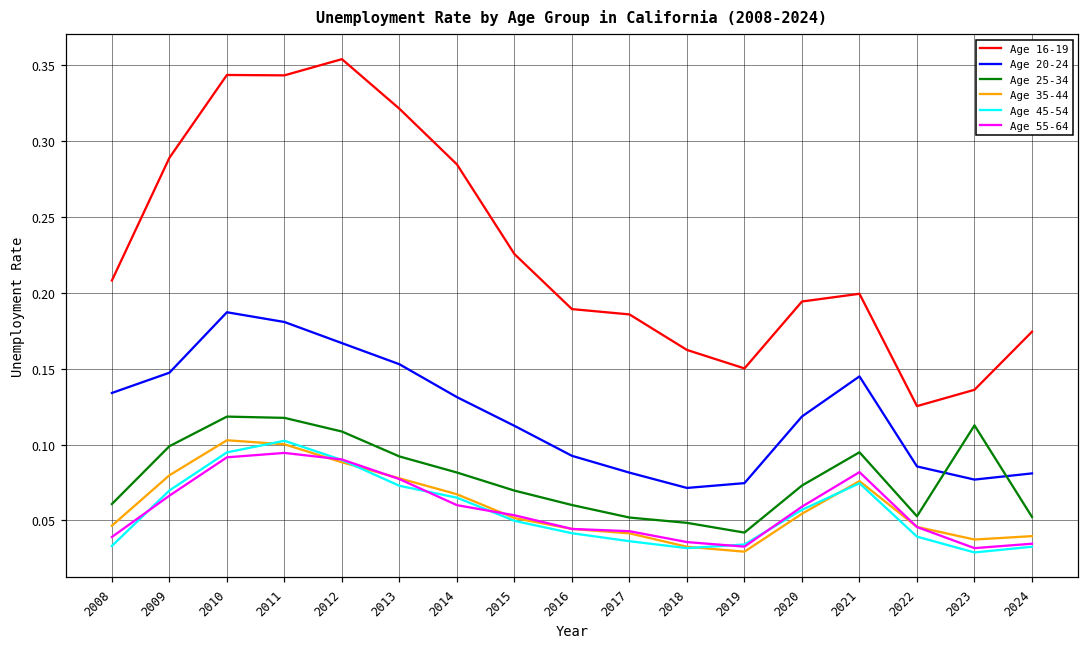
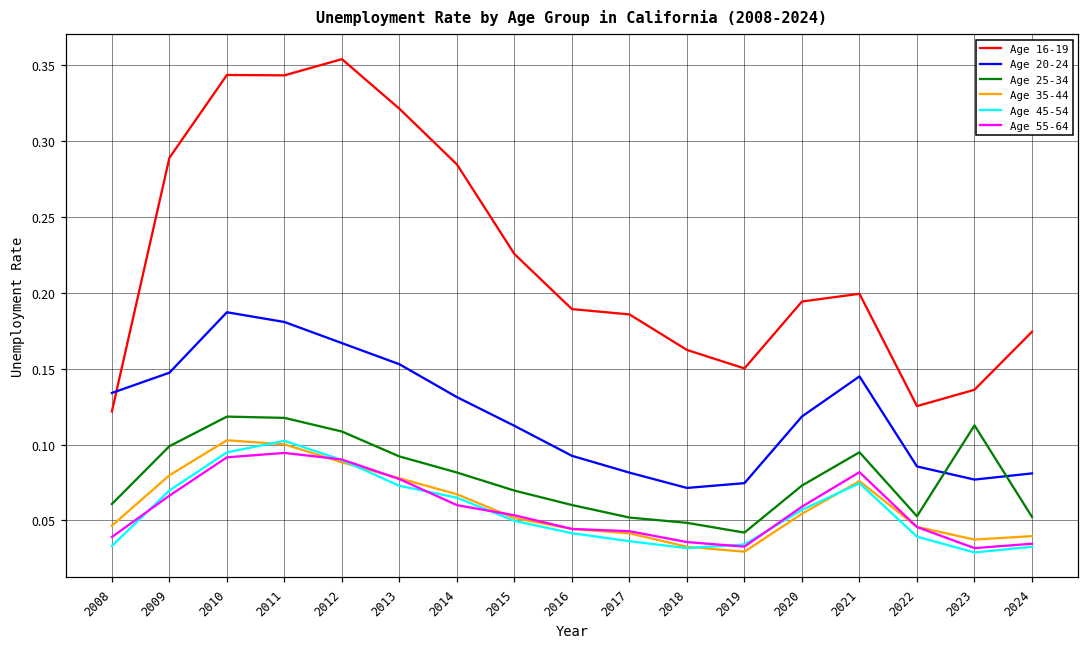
  {
    "Age 16-19": {
-     "2008": 0.208,
+     "2008": 0.122,
      "2009": 0.289,
      "2010": 0.343,
      "2011": 0.343,
      "2012": 0.354,
      "2013": 0.321,
      "2014": 0.285,
      "2015": 0.226,
      "2016": 0.189,
      "2017": 0.186,
      "2018": 0.162,
      "2019": 0.150,
      "2020": 0.194,
      "2021": 0.199,
      "2022": 0.125,
      "2023": 0.136,
      "2024": 0.174
    },
    "Age 20-24": {
      "2008": 0.134,
      "2009": 0.147,
      "2010": 0.187,
      "2011": 0.181,
      "2012": 0.167,
      "2013": 0.153,
      "2014": 0.131,
      "2015": 0.112,
      "2016": 0.093,
      "2017": 0.081,
      "2018": 0.071,
      "2019": 0.075,
      "2020": 0.118,
      "2021": 0.145,
      "2022": 0.086,
      "2023": 0.077,
      "2024": 0.081
    },
    "Age 25-34": {
      "2008": 0.061,
      "2009": 0.099,
      "2010": 0.118,
      "2011": 0.118,
      "2012": 0.109,
      "2013": 0.092,
      "2014": 0.082,
      "2015": 0.070,
      "2016": 0.060,
      "2017": 0.052,
      "2018": 0.048,
      "2019": 0.042,
      "2020": 0.073,
      "2021": 0.095,
      "2022": 0.053,
      "2023": 0.113,
      "2024": 0.052
    },
    "Age 35-44": {
      "2008": 0.047,
      "2009": 0.080,
      "2010": 0.103,
      "2011": 0.100,
      "2014": 0.067,
      "2019": 0.029,
      "2020": 0.054,
      "2023": 0.037,
      "2024": 0.040
    },
    "Age 45-54": {
      "2008": 0.033,
      "2009": 0.070,
      "2010": 0.095,
      "2011": 0.103,
      "2013": 0.073,
      "2014": 0.065,
      "2016": 0.042,
      "2017": 0.036,
      "2020": 0.057,
      "2022": 0.039,
      "2023": 0.029,
      "2024": 0.033
    },
    "Age 55-64": {
      "2008": 0.039,
      "2009": 0.066,
      "2010": 0.092,
      "2011": 0.094,
      "2014": 0.060,
      "2015": 0.053,
      "2018": 0.036,
      "2020": 0.059,
      "2021": 0.082,
      "2023": 0.032,
      "2024": 0.035
    }
  }
